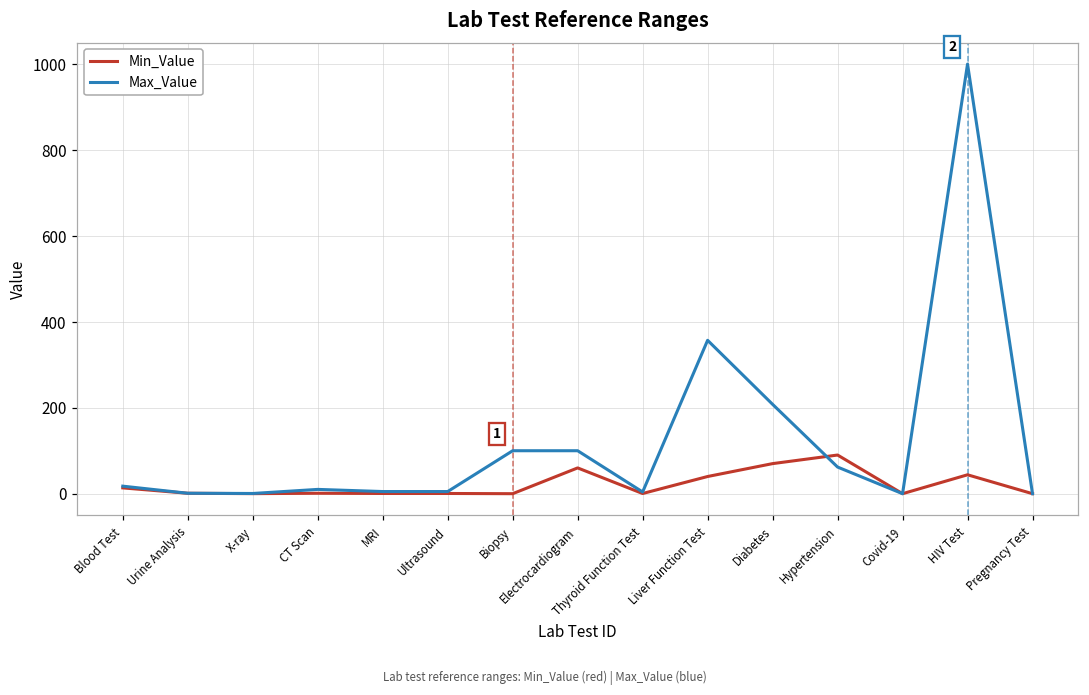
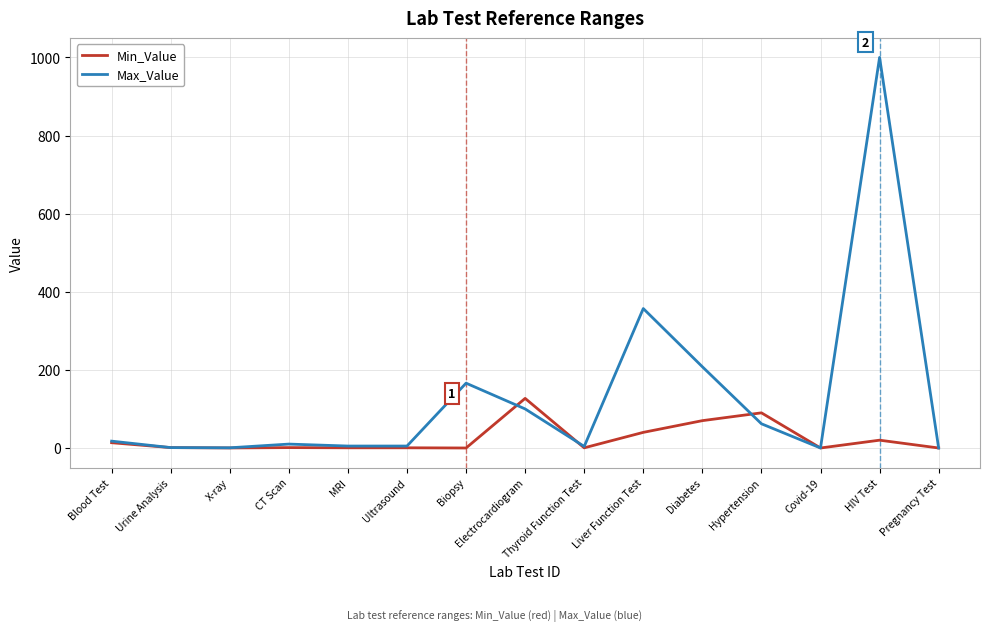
  {
    "Min_Value": {
      "CT Scan": 0,
      "Biopsy": 0,
-     "Electrocardiogram": 60,
+     "Electrocardiogram": 130,
      "Liver Function Test": 40,
      "Diabetes": 70,
      "Hypertension": 90,
-     "HIV Test": 40
+     "HIV Test": 20
    },
    "Max_Value": {
      "CT Scan": 10,
-     "Biopsy": 100,
+     "Biopsy": 170,
      "Electrocardiogram": 100,
      "Liver Function Test": 360,
      "Diabetes": 210,
      "Hypertension": 60
    }
  }
